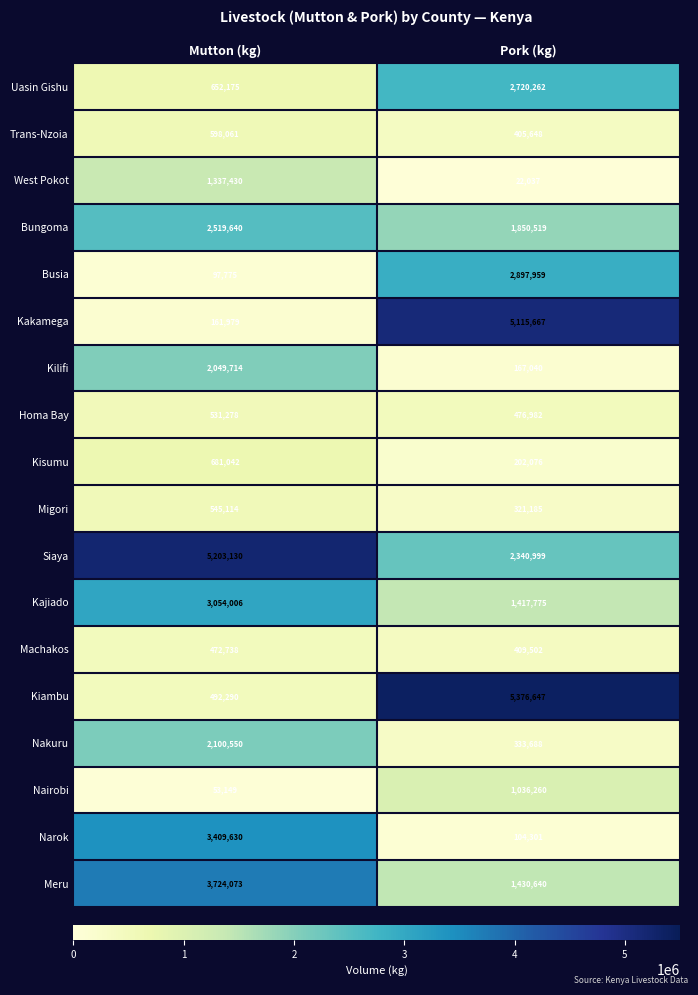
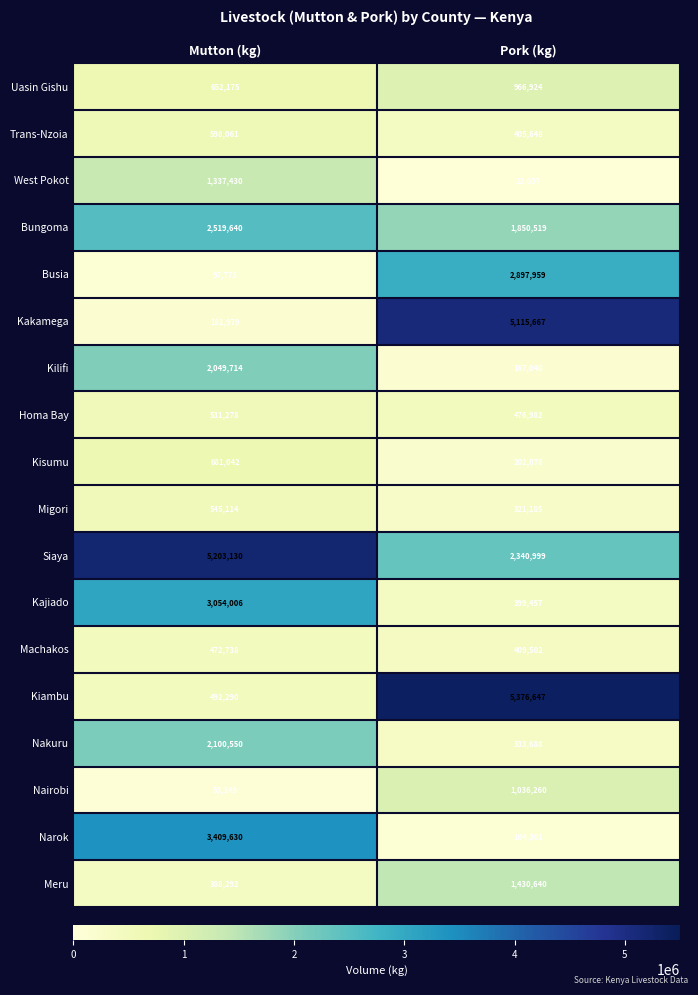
  {
    "Uasin Gishu": {
      "Mutton (kg)": "652,175",
-     "Pork (kg)": "2,720,262"
+     "Pork (kg)": "966,924"
    },
    "Trans-Nzoia": {
      "Mutton (kg)": "598,061",
      "Pork (kg)": "405,648"
    },
    "West Pokot": {
      "Mutton (kg)": "1,337,430"
    },
    "Bungoma": {
      "Mutton (kg)": "2,519,640",
      "Pork (kg)": "1,850,519"
    },
    "Busia": {
      "Pork (kg)": "2,897,959"
    },
    "Kakamega": {
      "Pork (kg)": "5,115,667"
    },
    "Kilifi": {
      "Mutton (kg)": "2,049,714"
    },
    "Homa Bay": {
      "Mutton (kg)": "531,278",
      "Pork (kg)": "476,982"
    },
    "Kisumu": {
      "Mutton (kg)": "681,042",
      "Pork (kg)": "202,076"
    },
    "Migori": {
      "Mutton (kg)": "545,114",
      "Pork (kg)": "321,185"
    },
    "Siaya": {
      "Mutton (kg)": "5,203,130",
      "Pork (kg)": "2,340,999"
    },
    "Kajiado": {
      "Mutton (kg)": "3,054,006",
-     "Pork (kg)": "1,417,775"
+     "Pork (kg)": "399,457"
    },
    "Machakos": {
      "Mutton (kg)": "472,738",
      "Pork (kg)": "409,502"
    },
    "Kiambu": {
      "Mutton (kg)": "492,290",
      "Pork (kg)": "5,376,647"
    },
    "Nakuru": {
      "Mutton (kg)": "2,100,550",
      "Pork (kg)": "333,688"
    },
    "Nairobi": {
      "Pork (kg)": "1,036,260"
    },
    "Narok": {
      "Mutton (kg)": "3,409,630"
    },
    "Meru": {
-     "Mutton (kg)": "3,724,073",
+     "Mutton (kg)": "388,292",
      "Pork (kg)": "1,430,640"
    }
  }
